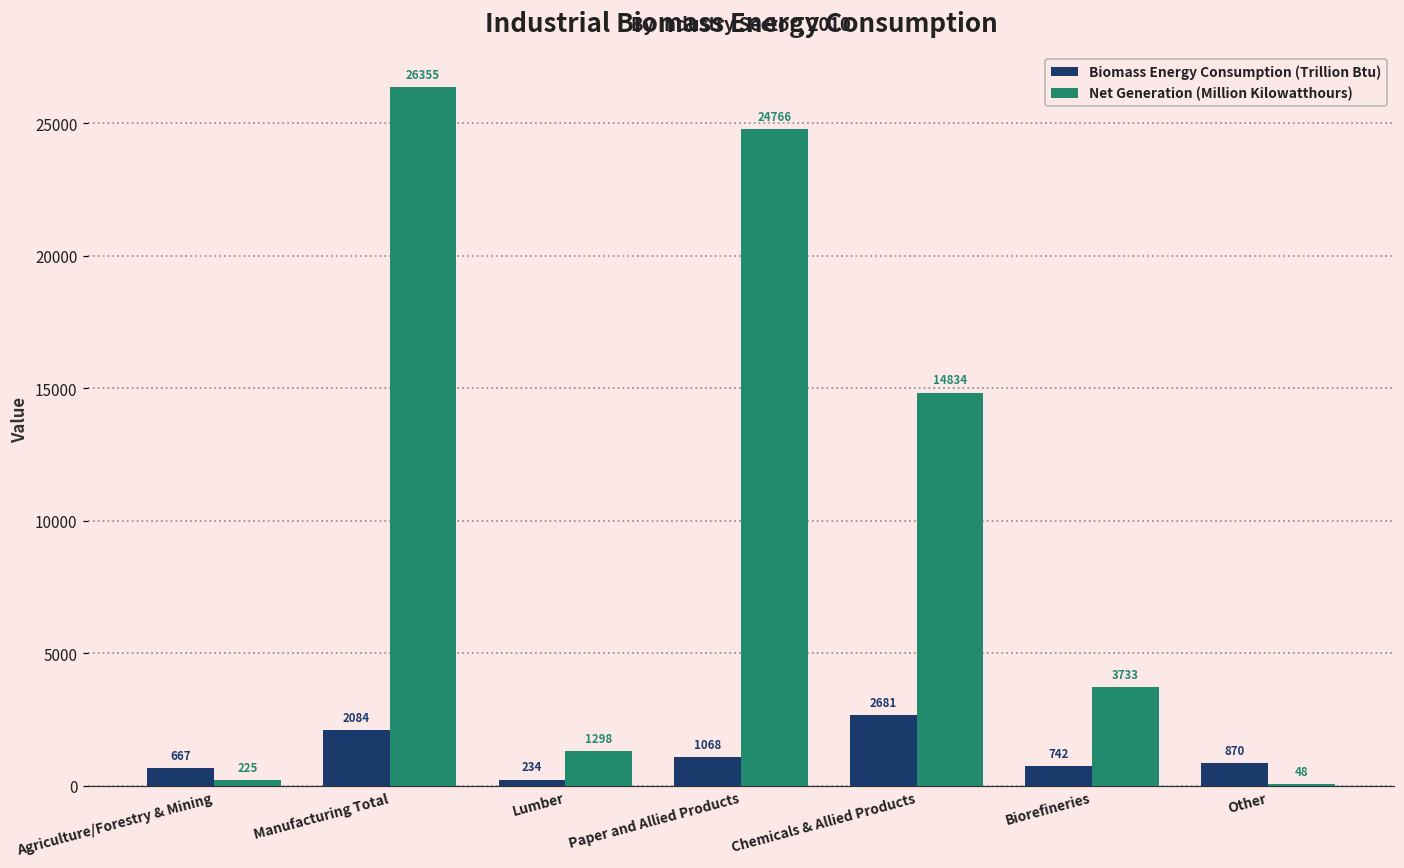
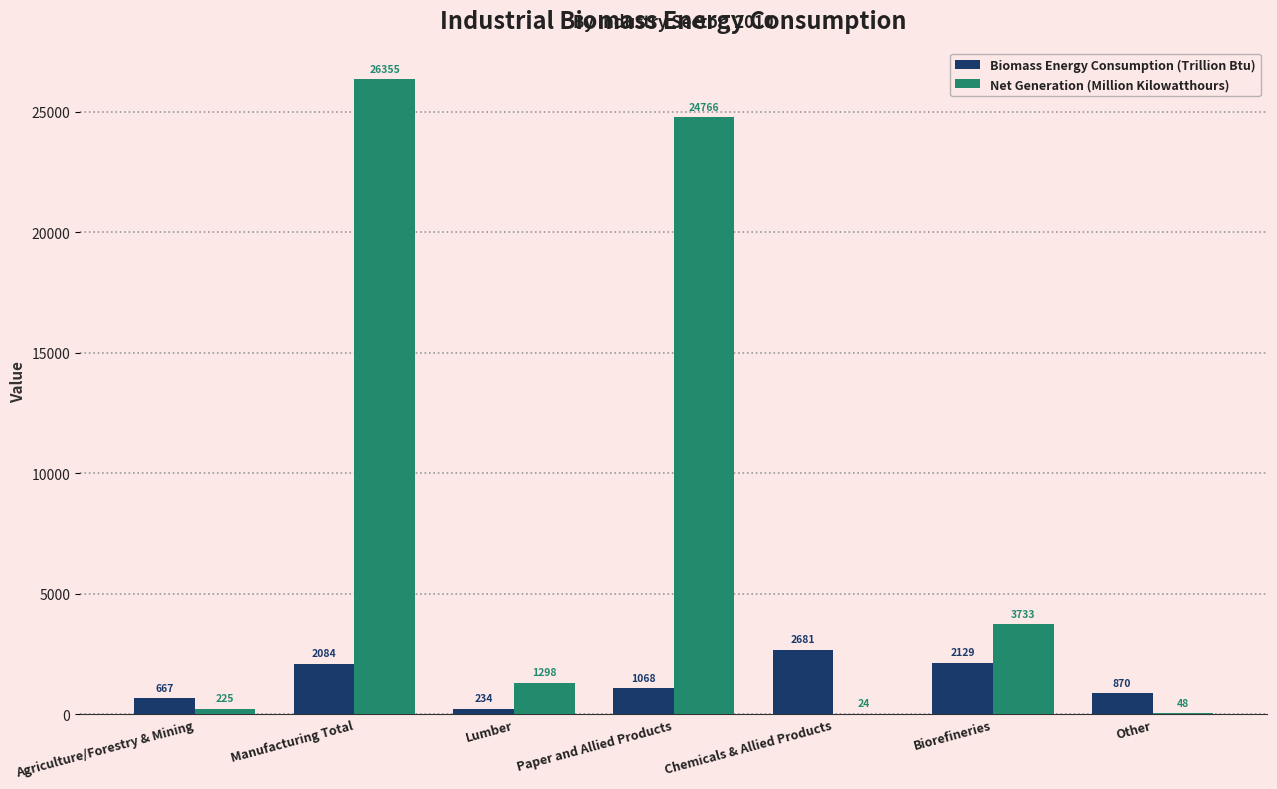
  {
    "Biomass Energy Consumption (Trillion Btu)": {
      "Agriculture/Forestry & Mining": 667,
      "Manufacturing Total": 2084,
      "Lumber": 234,
      "Paper and Allied Products": 1068,
      "Chemicals & Allied Products": 2681,
-     "Biorefineries": 742,
+     "Biorefineries": 2129,
      "Other": 870
    },
    "Net Generation (Million Kilowatthours)": {
      "Agriculture/Forestry & Mining": 225,
      "Manufacturing Total": 26355,
      "Lumber": 1298,
      "Paper and Allied Products": 24766,
-     "Chemicals & Allied Products": 14834,
+     "Chemicals & Allied Products": 24,
      "Biorefineries": 3733,
      "Other": 48
    }
  }
